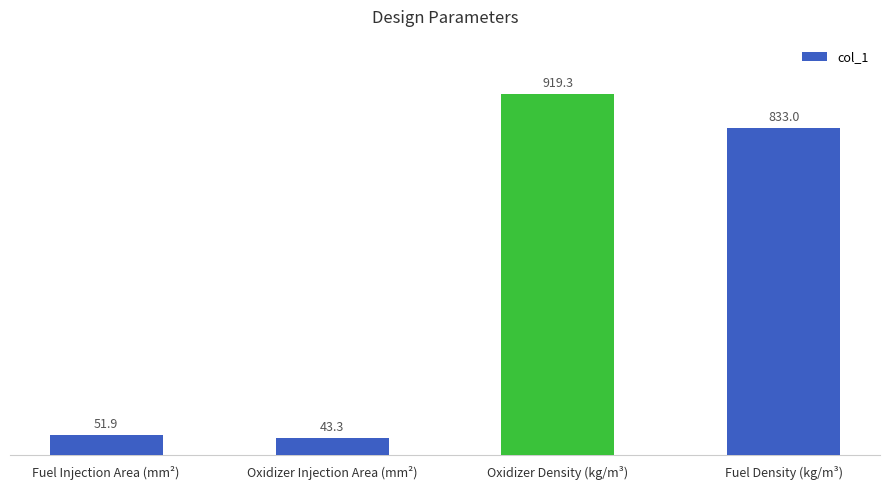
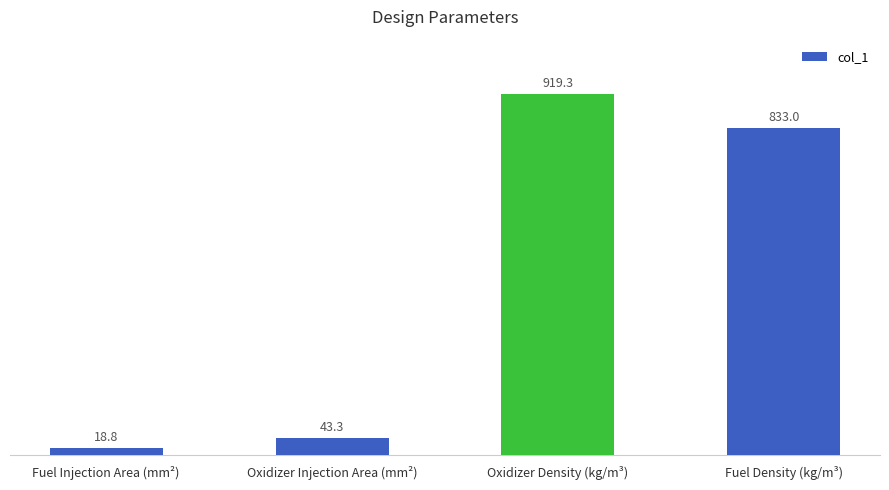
  {
-   "Fuel Injection Area (mm²)": 51.9,
+   "Fuel Injection Area (mm²)": 18.8,
    "Oxidizer Injection Area (mm²)": 43.3,
    "Oxidizer Density (kg/m³)": 919.3,
    "Fuel Density (kg/m³)": 833.0
  }
